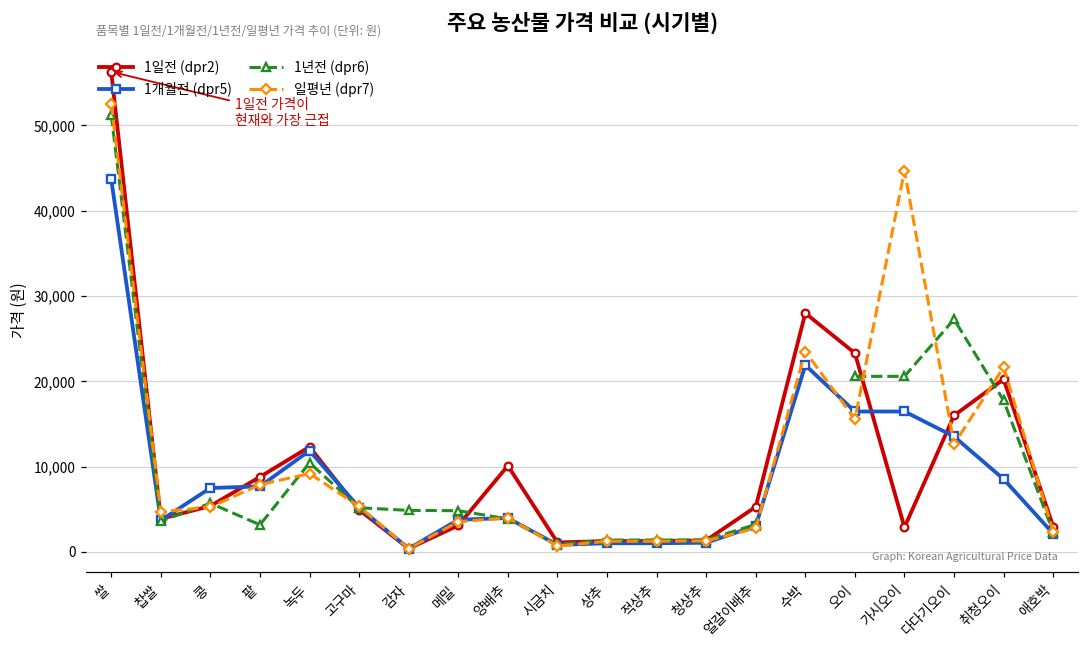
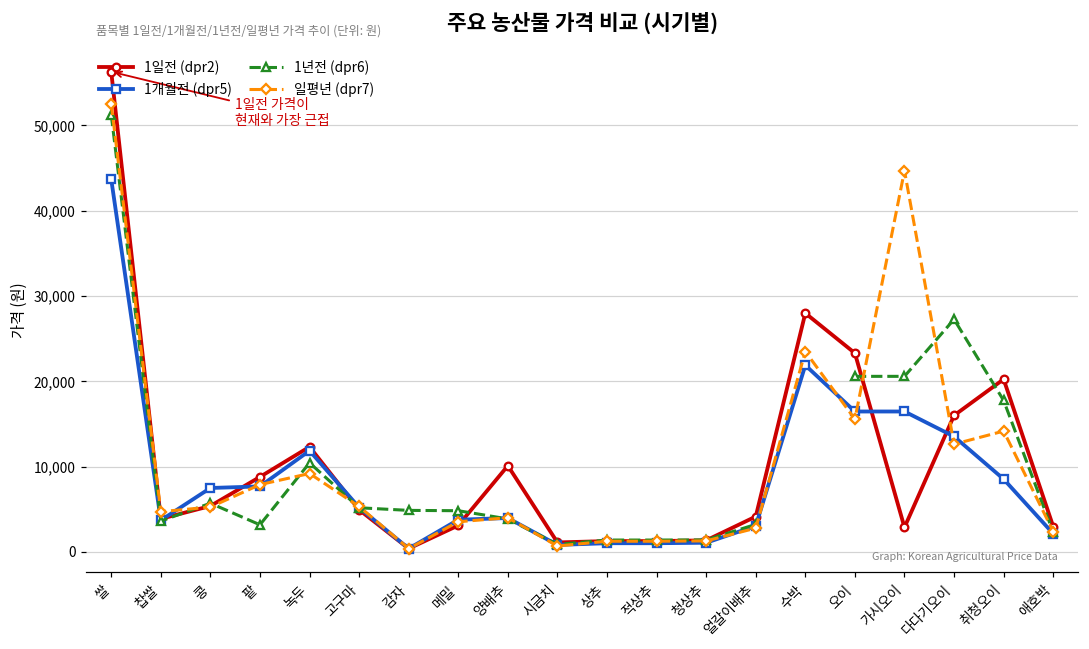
  {
    "1일전 (dpr2)": {
      "팥": "9,000",
      "녹두": "12,000",
      "메밀": "3,000",
      "양배추": "10,000",
-     "얼갈이배추": "5,000",
+     "얼갈이배추": "4,000",
      "수박": "28,000",
      "오이": "23,000",
      "가시오이": "3,000",
      "다다기오이": "16,000",
      "취청오이": "20,000",
      "애호박": "3,000"
    },
    "1개월전 (dpr5)": {
      "쌀": "44,000",
      "콩": "7,000",
      "녹두": "12,000",
      "수박": "22,000",
      "오이": "16,000",
      "가시오이": "16,000",
      "다다기오이": "14,000",
      "취청오이": "9,000"
    },
    "1년전 (dpr6)": {
      "팥": "3,000",
      "녹두": "10,000",
      "감자": "5,000",
      "메밀": "5,000",
      "오이": "21,000",
      "가시오이": "21,000",
      "다다기오이": "27,000",
      "취청오이": "18,000"
    },
    "일평년 (dpr7)": {
      "찹쌀": "5,000",
      "녹두": "9,000",
      "수박": "23,000",
      "오이": "16,000",
      "가시오이": "45,000",
      "다다기오이": "13,000",
-     "취청오이": "22,000"
+     "취청오이": "14,000"
    }
  }
